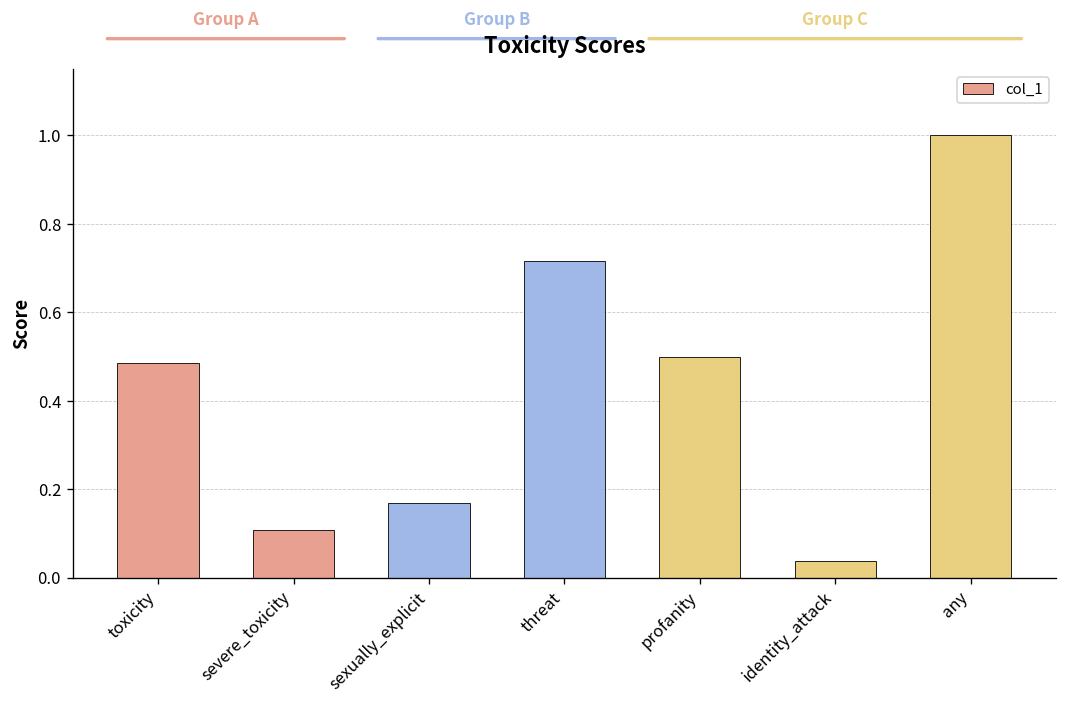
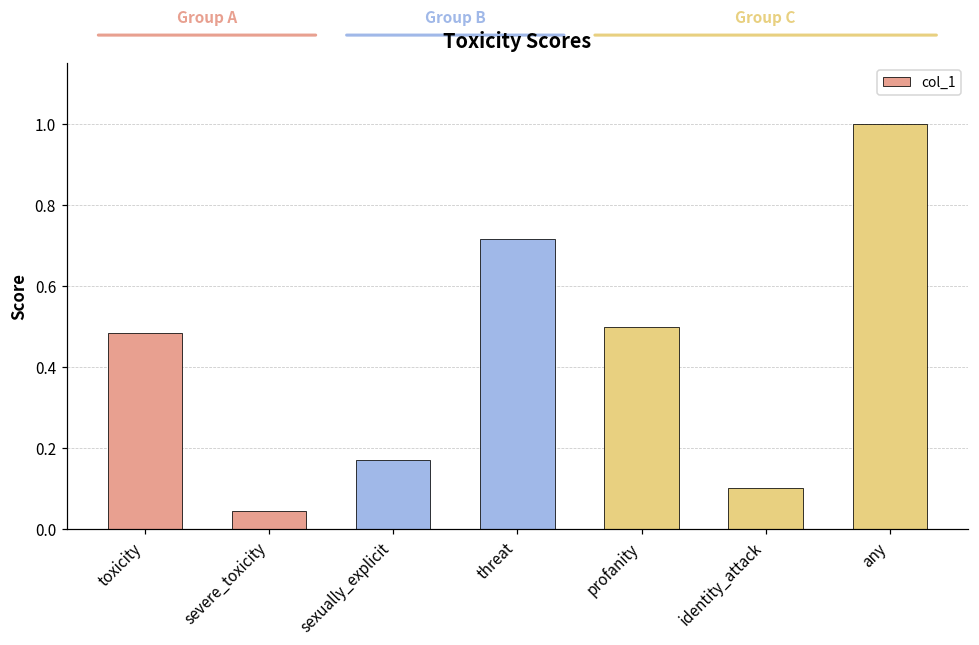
  {
    "toxicity": 0.48,
-   "severe_toxicity": 0.11,
+   "severe_toxicity": 0.04,
    "sexually_explicit": 0.17,
    "threat": 0.72,
    "profanity": 0.50,
-   "identity_attack": 0.04,
+   "identity_attack": 0.10,
    "any": 1.00
  }
